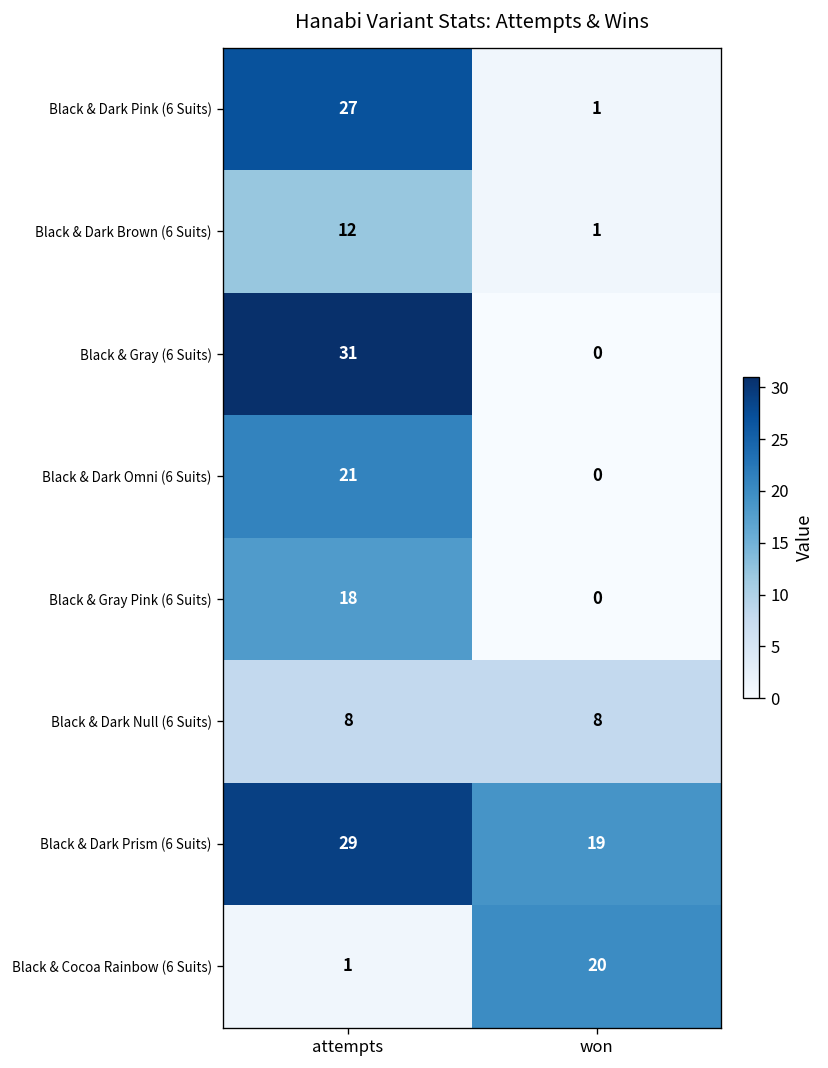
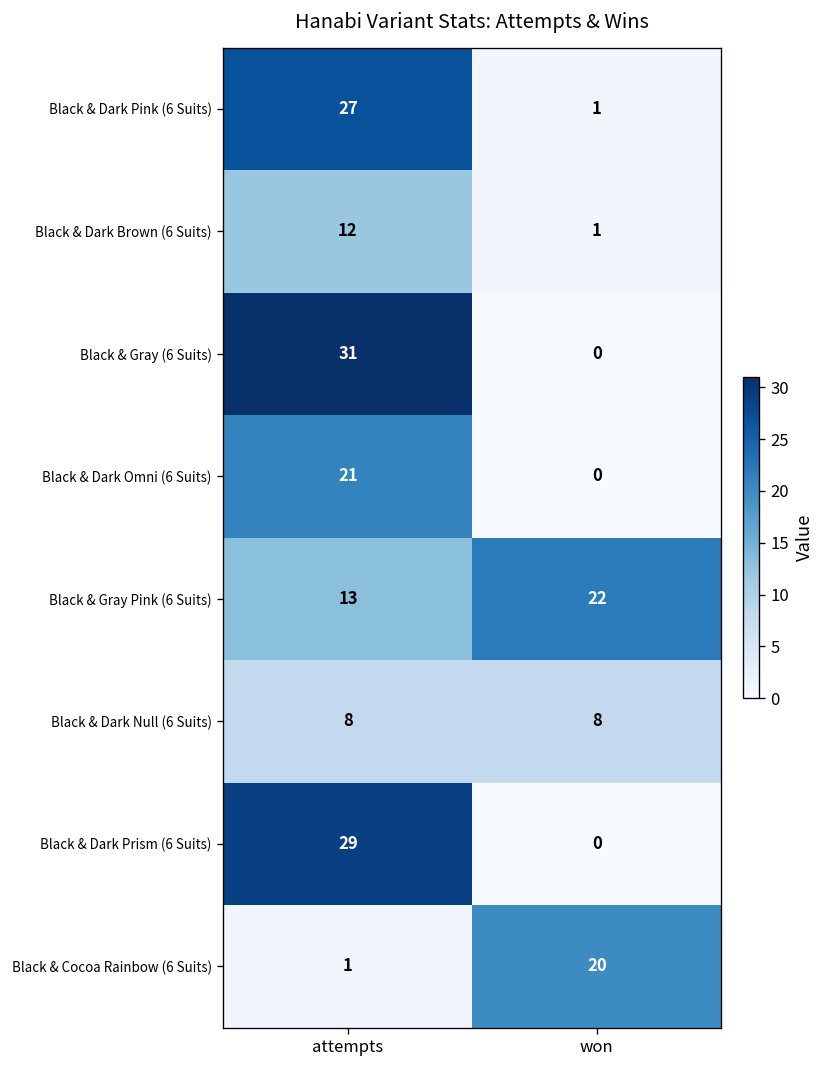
  {
    "Black & Dark Pink (6 Suits)": {
      "attempts": 27,
      "won": 1
    },
    "Black & Dark Brown (6 Suits)": {
      "attempts": 12,
      "won": 1
    },
    "Black & Gray (6 Suits)": {
      "attempts": 31,
      "won": 0
    },
    "Black & Dark Omni (6 Suits)": {
      "attempts": 21,
      "won": 0
    },
    "Black & Gray Pink (6 Suits)": {
-     "attempts": 18,
-     "won": 0
+     "attempts": 13,
+     "won": 22
    },
    "Black & Dark Null (6 Suits)": {
      "attempts": 8,
      "won": 8
    },
    "Black & Dark Prism (6 Suits)": {
      "attempts": 29,
-     "won": 19
+     "won": 0
    },
    "Black & Cocoa Rainbow (6 Suits)": {
      "attempts": 1,
      "won": 20
    }
  }
